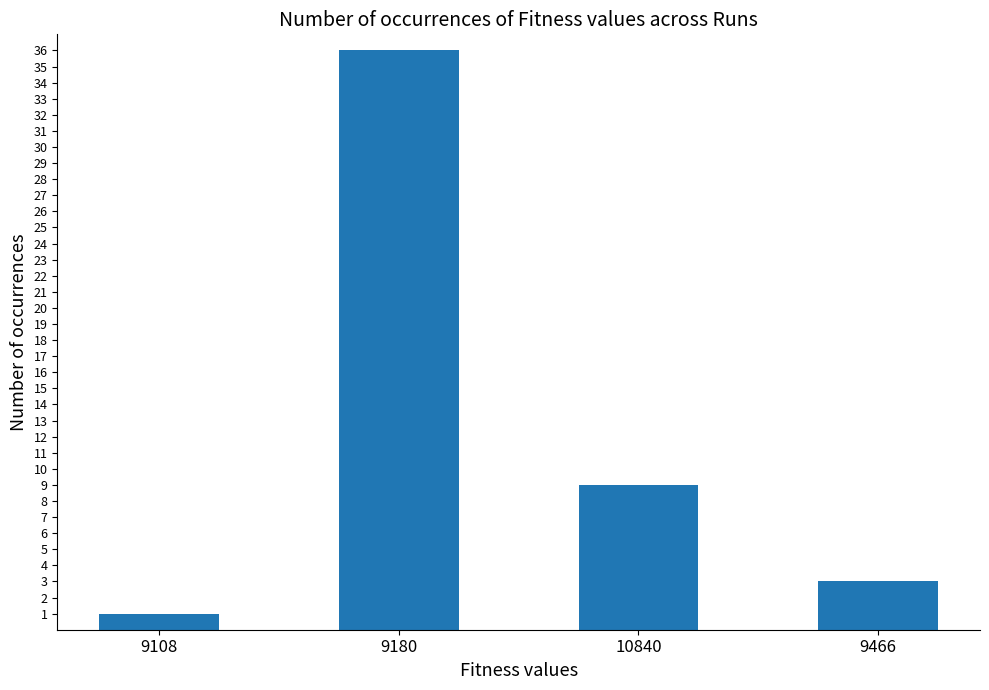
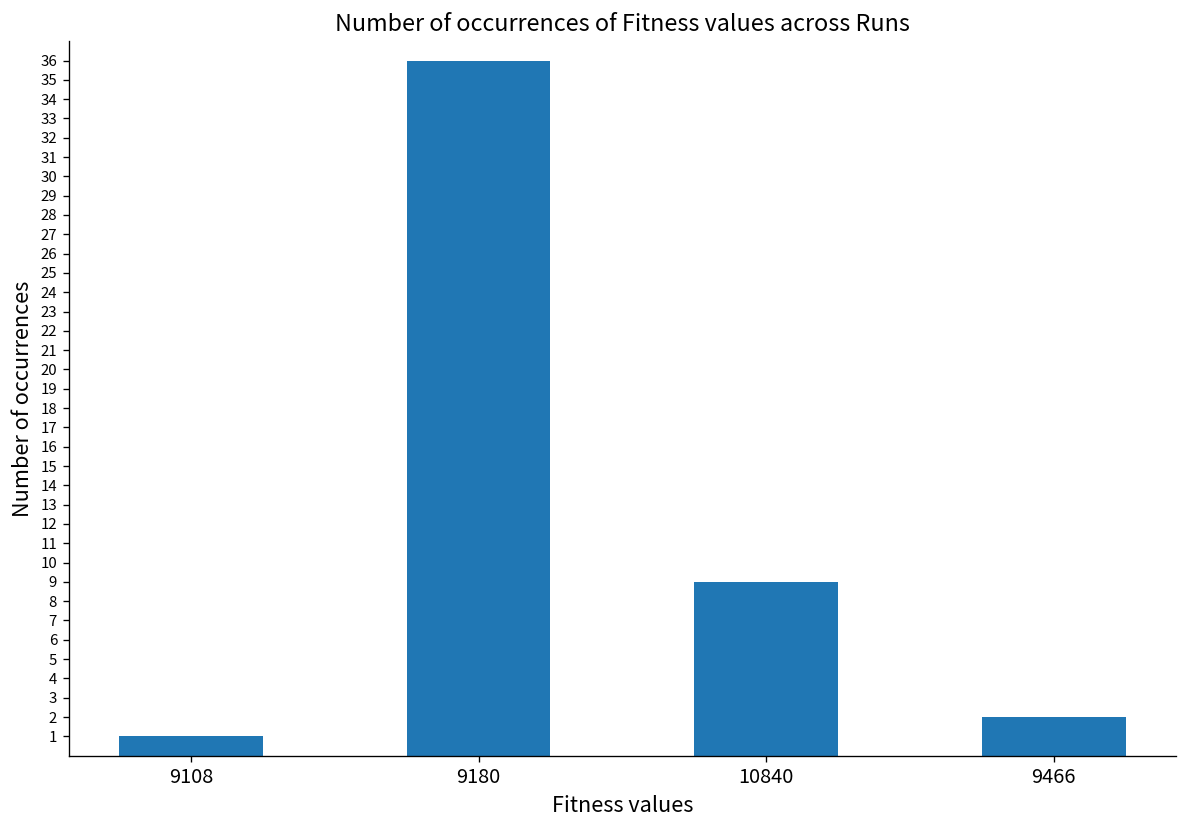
  {
    "9108": 1,
    "9180": 36,
    "10840": 9,
-   "9466": 3
+   "9466": 2
  }
